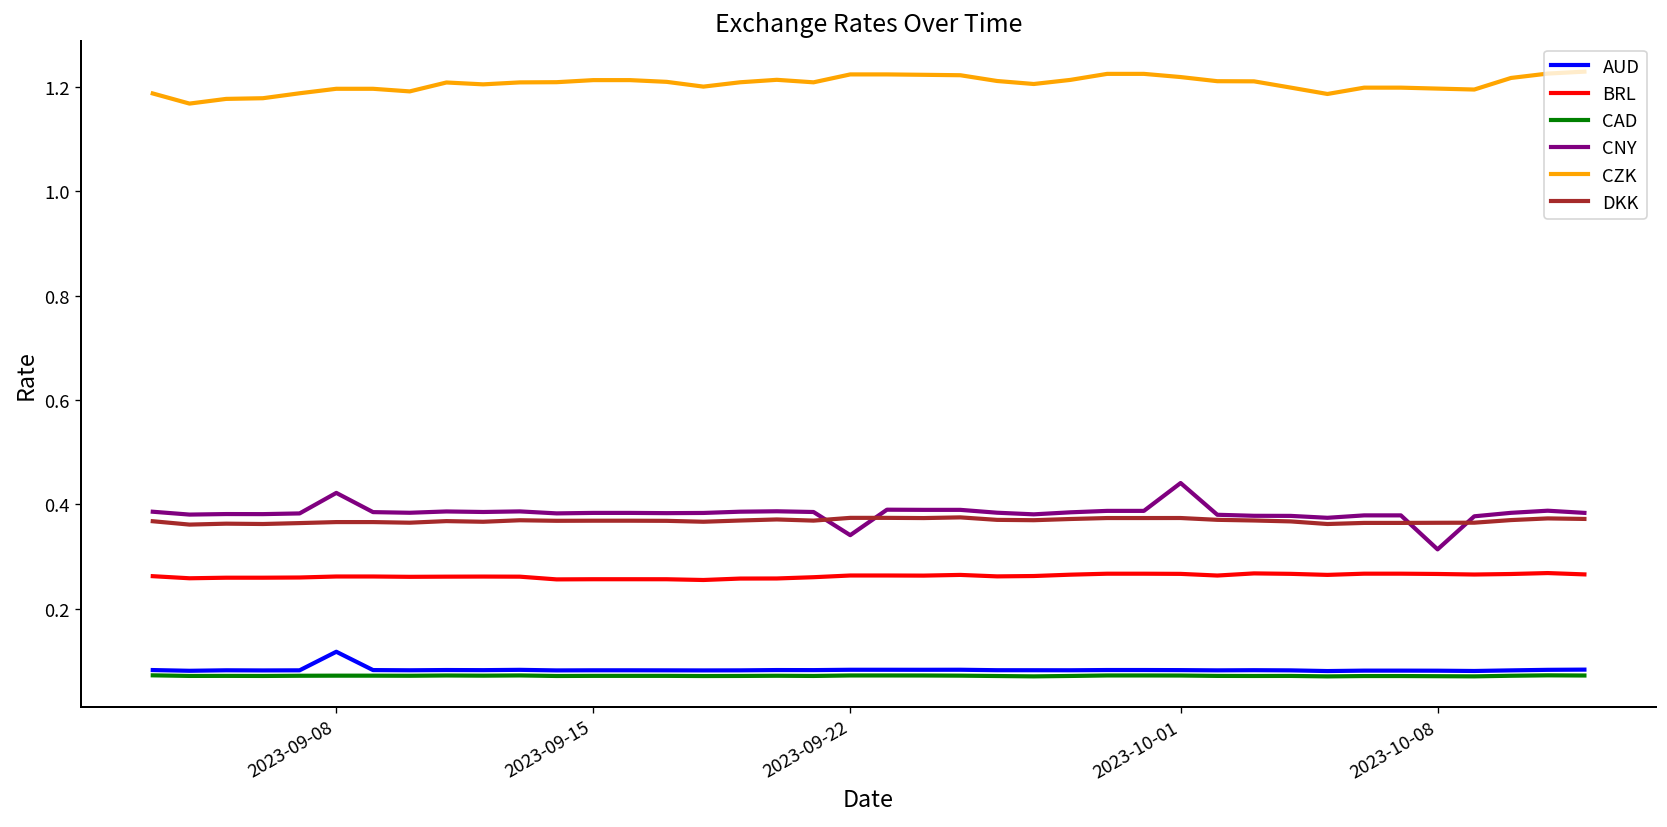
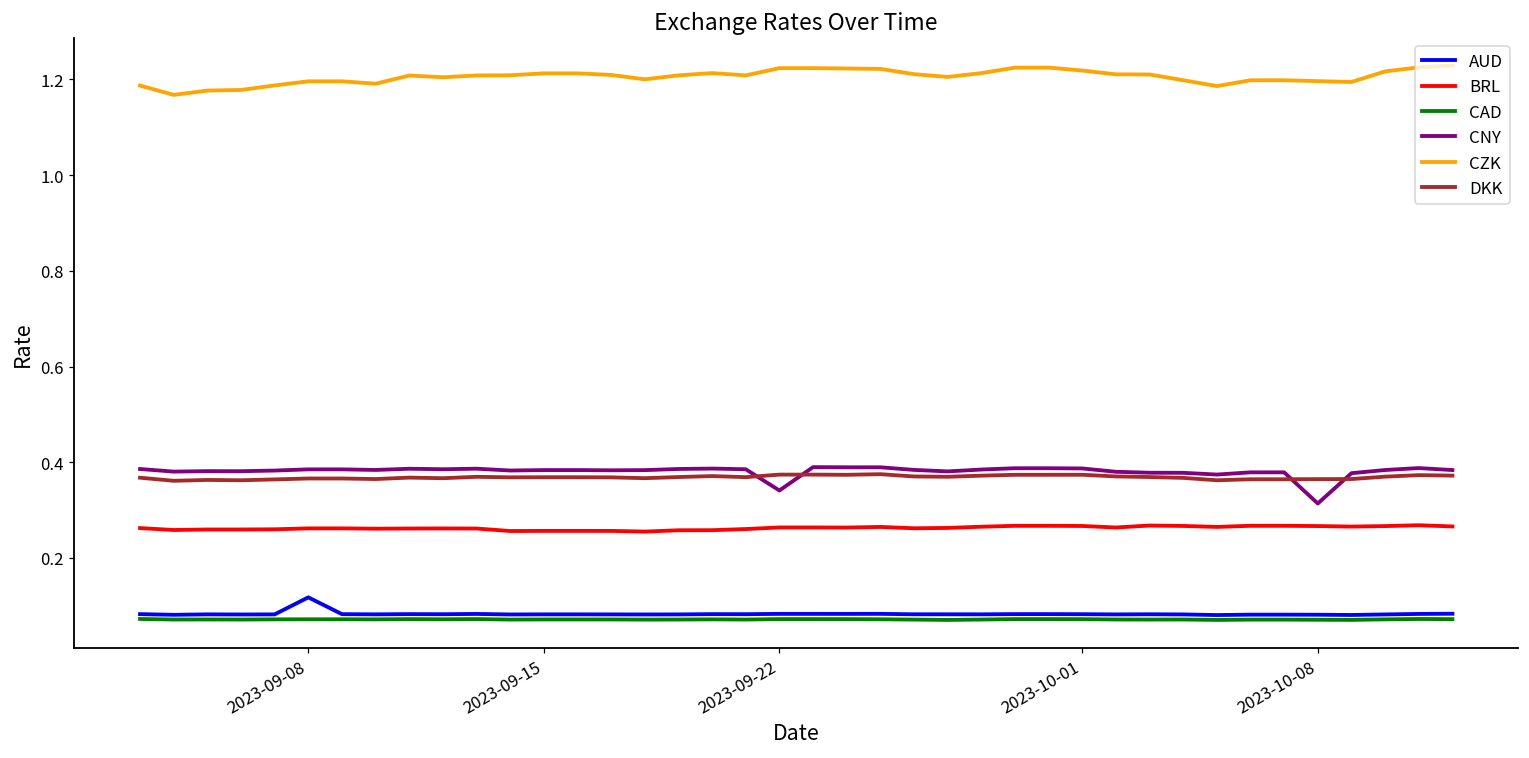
  {
    "AUD": {
      "2023-09-08": 0.12,
      "2023-09-15": 0.08,
      "2023-09-22": 0.08,
      "2023-10-01": 0.08,
      "2023-10-08": 0.08
    },
    "BRL": {
      "2023-09-08": 0.26,
      "2023-09-15": 0.26,
      "2023-09-22": 0.26,
      "2023-10-01": 0.27,
      "2023-10-08": 0.27
    },
    "CAD": {
      "2023-09-08": 0.07,
      "2023-09-15": 0.07,
      "2023-09-22": 0.07,
      "2023-10-01": 0.07,
      "2023-10-08": 0.07
    },
    "CNY": {
-     "2023-09-08": 0.42,
+     "2023-09-08": 0.38,
      "2023-09-15": 0.38,
      "2023-09-22": 0.34,
-     "2023-10-01": 0.44,
+     "2023-10-01": 0.39,
      "2023-10-08": 0.31
    },
    "CZK": {
      "2023-09-08": 1.20,
      "2023-09-15": 1.21,
      "2023-09-22": 1.22,
      "2023-10-01": 1.22,
      "2023-10-08": 1.20
    },
    "DKK": {
      "2023-09-08": 0.37,
      "2023-09-15": 0.37,
      "2023-09-22": 0.37,
      "2023-10-01": 0.37,
      "2023-10-08": 0.36
    }
  }
